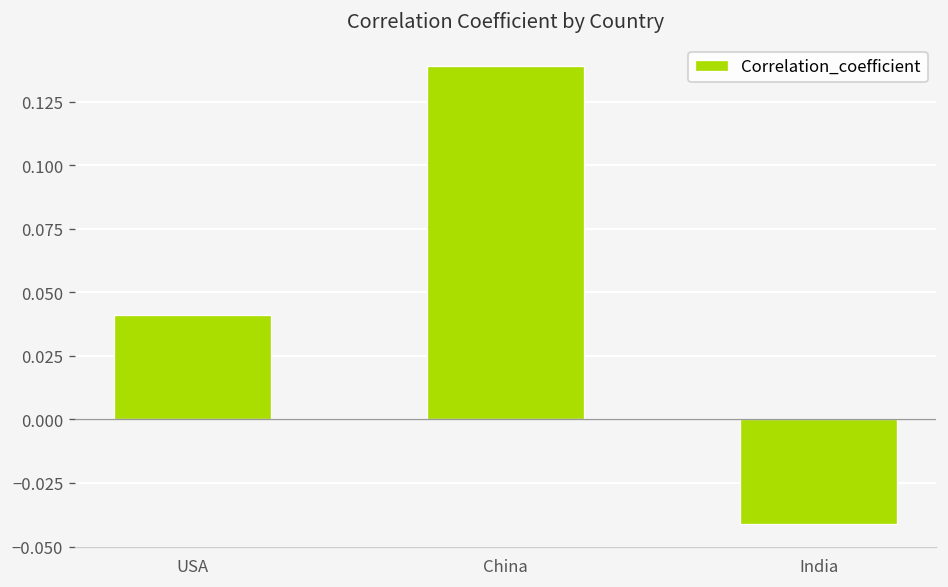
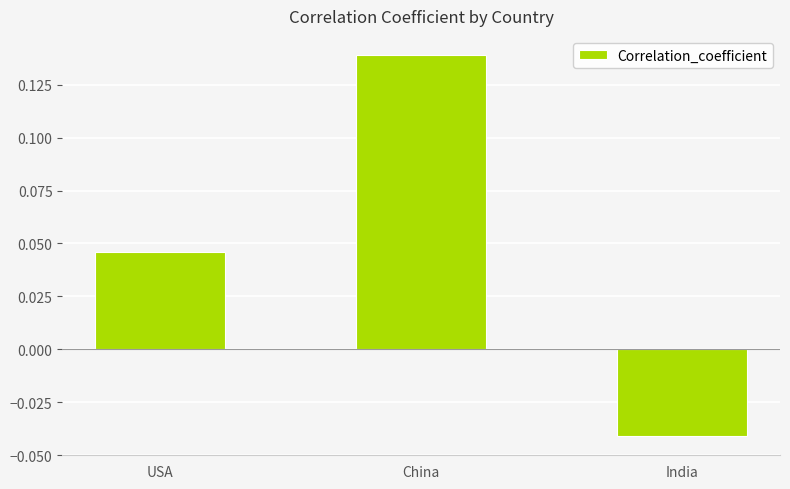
  {
-   "USA": 0.041,
+   "USA": 0.046,
    "China": 0.139,
    "India": -0.041
  }
